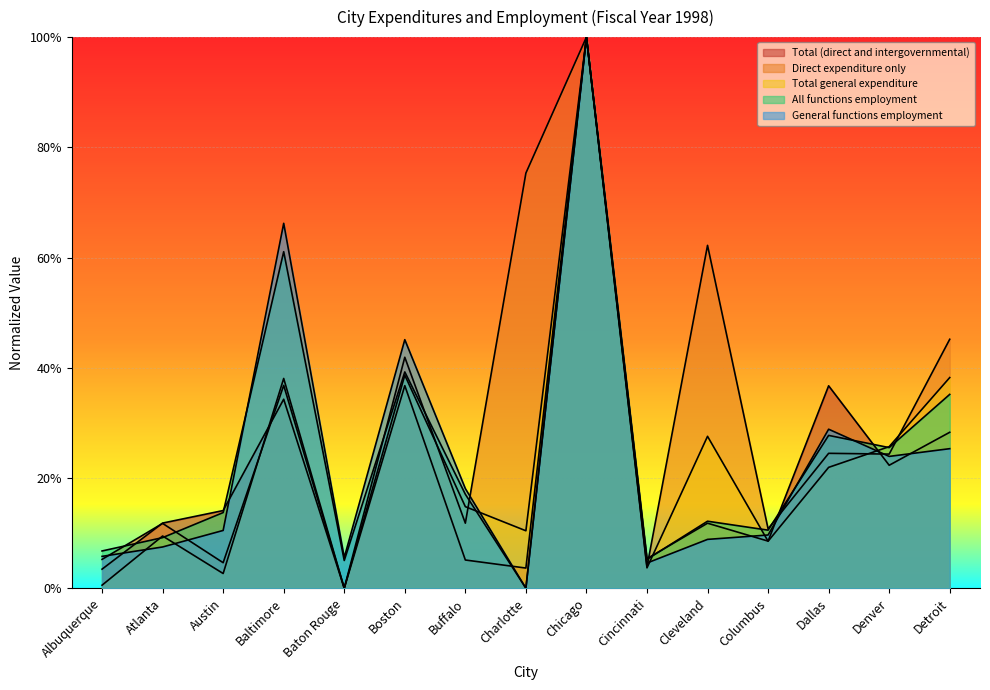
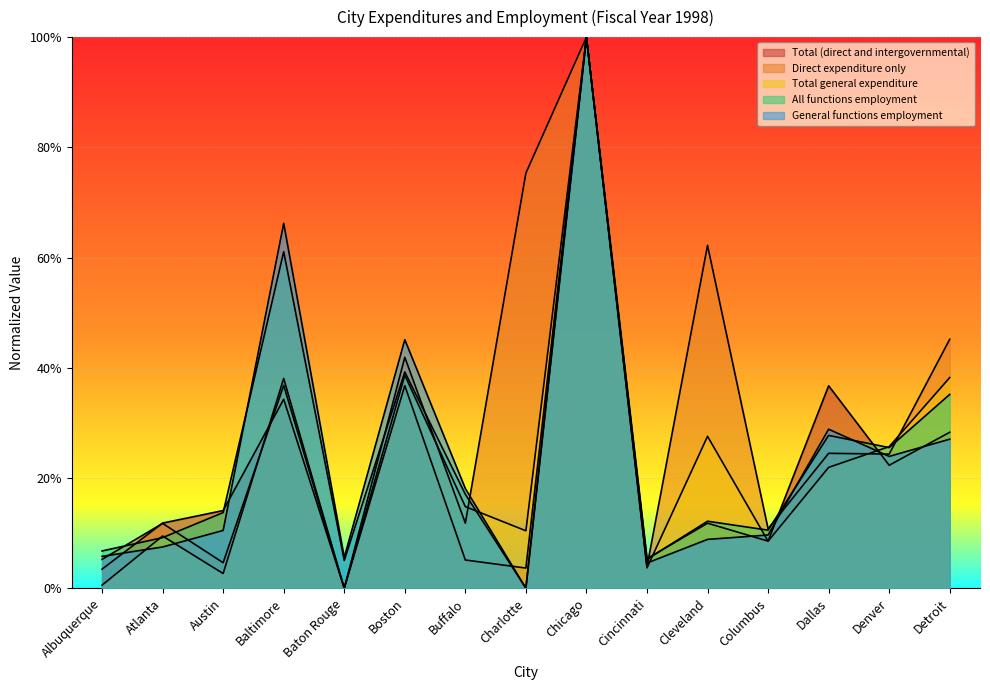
  {
    "Total (direct and intergovernmental)": {
      "Albuquerque": "3%",
      "Baltimore": "34%",
      "Boston": "37%",
      "Buffalo": "5%",
      "Charlotte": "4%",
      "Dallas": "37%",
      "Denver": "22%",
      "Detroit": "28%"
    },
    "Direct expenditure only": {
      "Albuquerque": "5%",
      "Austin": "5%",
      "Baltimore": "37%",
      "Boston": "42%",
      "Buffalo": "12%",
      "Charlotte": "75%",
      "Cleveland": "62%",
      "Dallas": "24%",
      "Detroit": "45%"
    },
    "Total general expenditure": {
      "Albuquerque": "1%",
      "Austin": "3%",
      "Baltimore": "38%",
      "Boston": "39%",
      "Buffalo": "15%",
      "Charlotte": "10%",
      "Cleveland": "28%",
      "Dallas": "22%",
      "Detroit": "38%"
    },
    "All functions employment": {
      "Albuquerque": "7%",
      "Baltimore": "61%",
      "Baton Rouge": "5%",
      "Boston": "39%",
      "Buffalo": "17%",
      "Dallas": "28%",
      "Detroit": "35%"
    },
    "General functions employment": {
      "Albuquerque": "6%",
      "Atlanta": "7%",
      "Austin": "10%",
      "Baltimore": "66%",
      "Baton Rouge": "6%",
      "Boston": "45%",
      "Buffalo": "18%",
      "Cincinnati": "5%",
      "Cleveland": "9%",
      "Columbus": "10%",
      "Dallas": "29%",
-     "Detroit": "25%"
+     "Detroit": "27%"
    }
  }
